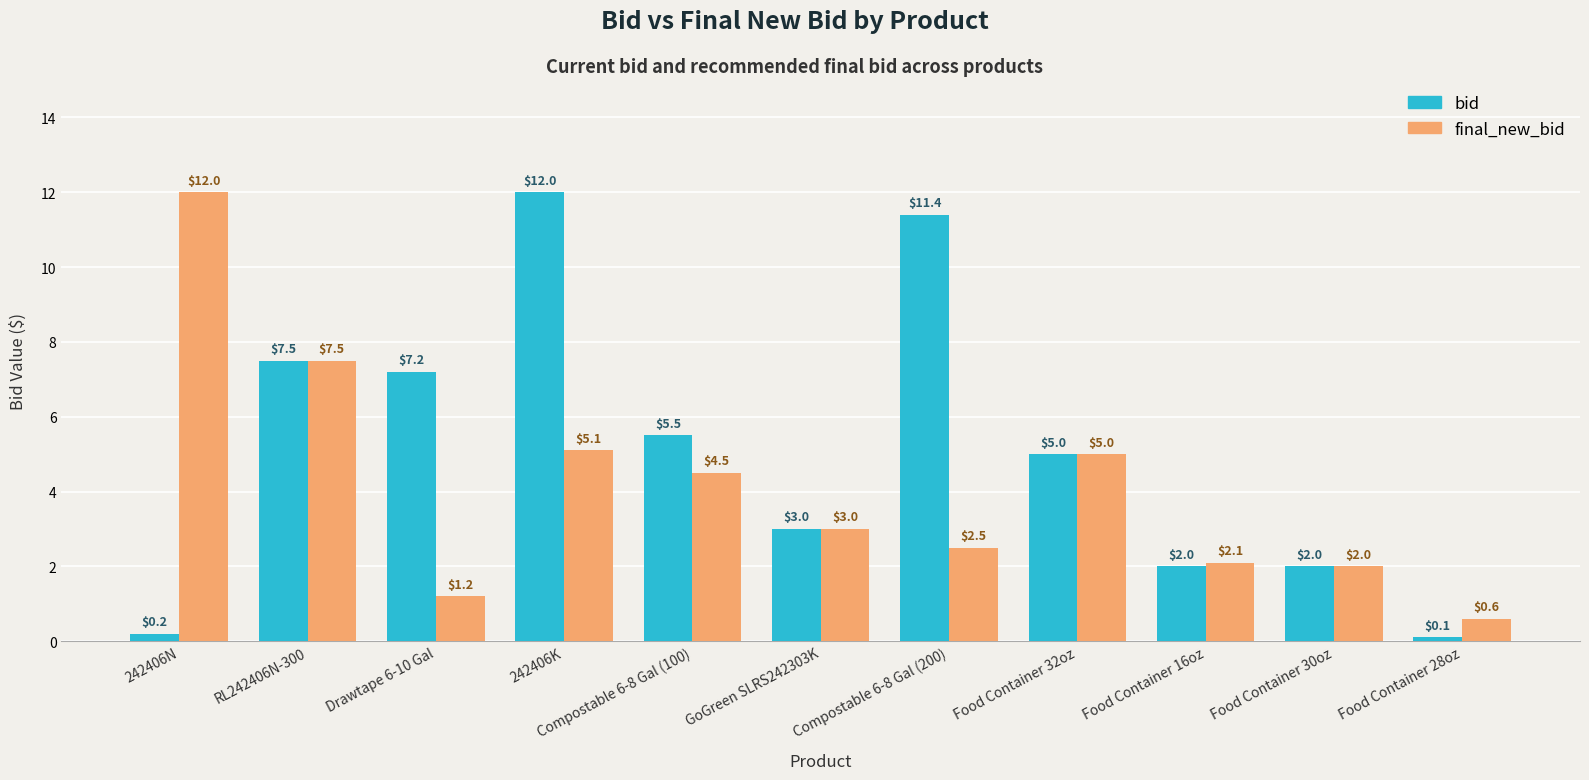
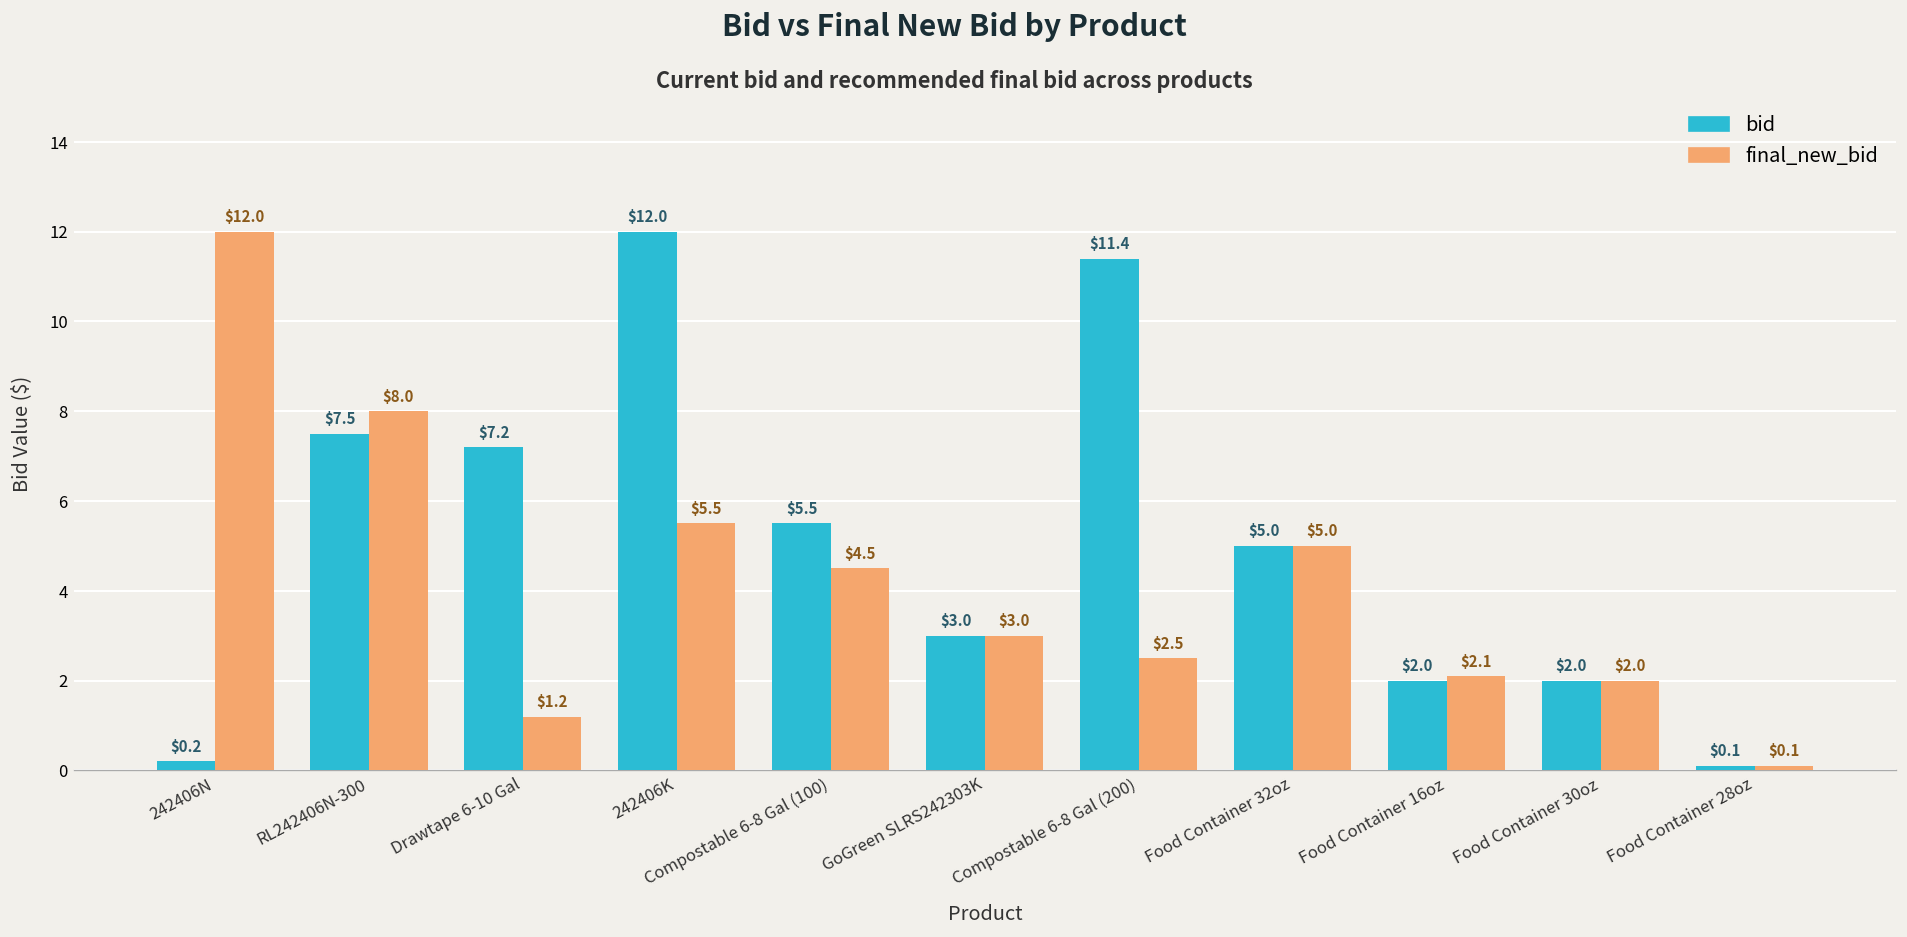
  {
    "bid": {
      "242406N": "$0.2",
      "RL242406N-300": "$7.5",
      "Drawtape 6-10 Gal": "$7.2",
      "242406K": "$12.0",
      "Compostable 6-8 Gal (100)": "$5.5",
      "GoGreen SLRS242303K": "$3.0",
      "Compostable 6-8 Gal (200)": "$11.4",
      "Food Container 32oz": "$5.0",
      "Food Container 16oz": "$2.0",
      "Food Container 30oz": "$2.0",
      "Food Container 28oz": "$0.1"
    },
    "final_new_bid": {
      "242406N": "$12.0",
-     "RL242406N-300": "$7.5",
+     "RL242406N-300": "$8.0",
      "Drawtape 6-10 Gal": "$1.2",
-     "242406K": "$5.1",
+     "242406K": "$5.5",
      "Compostable 6-8 Gal (100)": "$4.5",
      "GoGreen SLRS242303K": "$3.0",
      "Compostable 6-8 Gal (200)": "$2.5",
      "Food Container 32oz": "$5.0",
      "Food Container 16oz": "$2.1",
      "Food Container 30oz": "$2.0",
-     "Food Container 28oz": "$0.6"
+     "Food Container 28oz": "$0.1"
    }
  }
